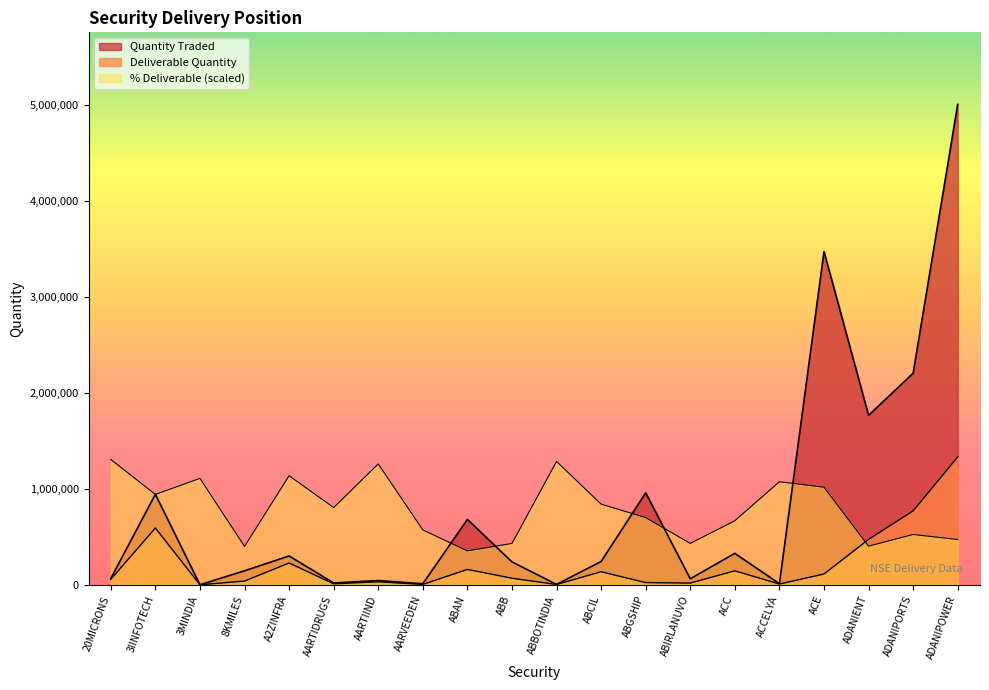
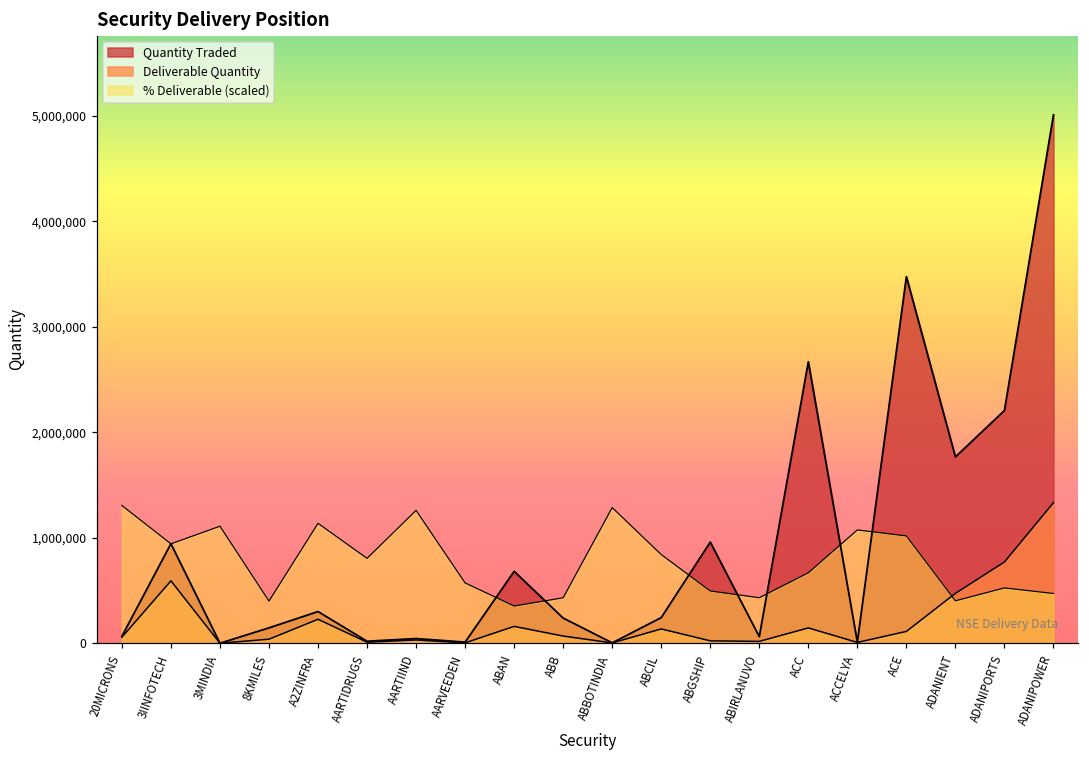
  {
    "Quantity Traded": {
      "8KMILES": "100,000",
      "A2ZINFRA": "300,000",
      "ABAN": "700,000",
      "ABB": "200,000",
      "ABCIL": "200,000",
      "ABGSHIP": "1,000,000",
      "ABIRLANUVO": "100,000",
-     "ACC": "300,000",
+     "ACC": "2,700,000",
      "ACE": "3,500,000",
      "ADANIENT": "1,800,000",
      "ADANIPORTS": "2,200,000",
      "ADANIPOWER": "5,000,000"
    },
    "Deliverable Quantity": {
      "3IINFOTECH": "600,000",
      "8KMILES": "0",
      "A2ZINFRA": "200,000",
      "ABAN": "200,000",
      "ABB": "100,000",
      "ABCIL": "100,000",
      "ABGSHIP": "0",
      "ABIRLANUVO": "0",
      "ACC": "100,000",
      "ACE": "100,000",
      "ADANIENT": "500,000",
      "ADANIPORTS": "800,000",
      "ADANIPOWER": "1,300,000"
    },
    "% Deliverable (scaled)": {
      "20MICRONS": "1,300,000",
      "3MINDIA": "1,100,000",
      "8KMILES": "400,000",
      "A2ZINFRA": "1,100,000",
      "AARTIDRUGS": "800,000",
      "AARTIIND": "1,300,000",
      "AARVEEDEN": "600,000",
      "ABAN": "400,000",
      "ABB": "400,000",
      "ABBOTINDIA": "1,300,000",
      "ABCIL": "800,000",
-     "ABGSHIP": "700,000",
+     "ABGSHIP": "500,000",
      "ABIRLANUVO": "400,000",
      "ACC": "700,000",
      "ACCELYA": "1,100,000",
      "ACE": "1,000,000",
      "ADANIENT": "400,000",
      "ADANIPORTS": "500,000",
      "ADANIPOWER": "500,000"
    }
  }
